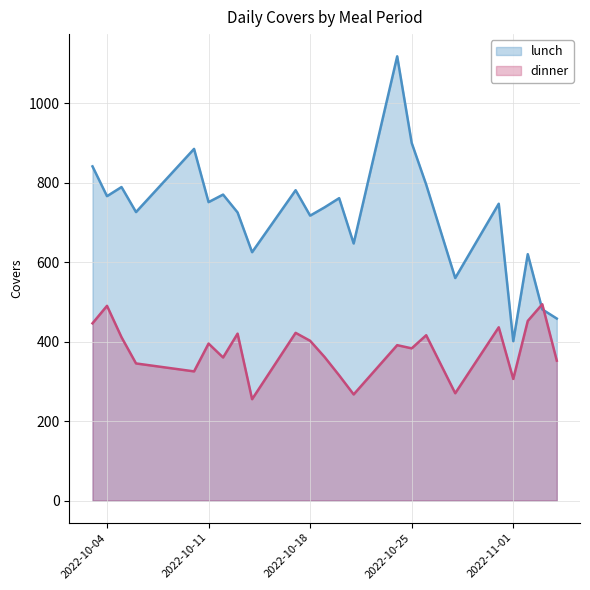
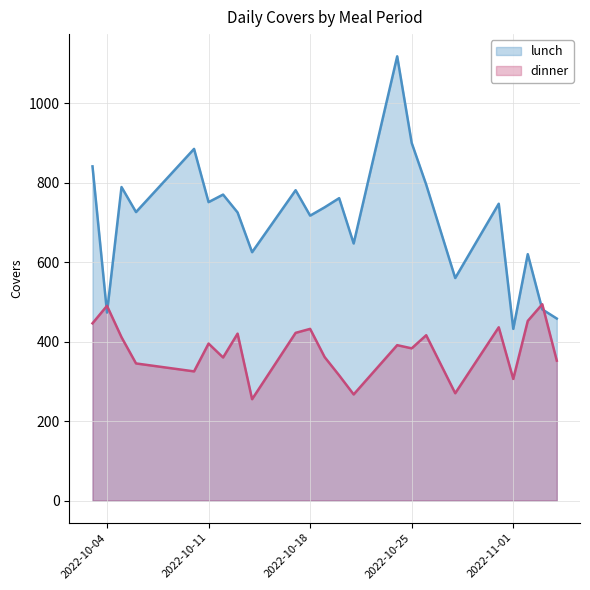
  {
    "lunch": {
-     "2022-10-04": 770,
+     "2022-10-04": 470,
      "2022-10-11": 750,
      "2022-10-18": 720,
      "2022-10-25": 900,
-     "2022-11-01": 400
+     "2022-11-01": 430
    },
    "dinner": {
      "2022-10-04": 490,
      "2022-10-11": 400,
-     "2022-10-18": 400,
+     "2022-10-18": 430,
      "2022-10-25": 380,
      "2022-11-01": 310
    }
  }
